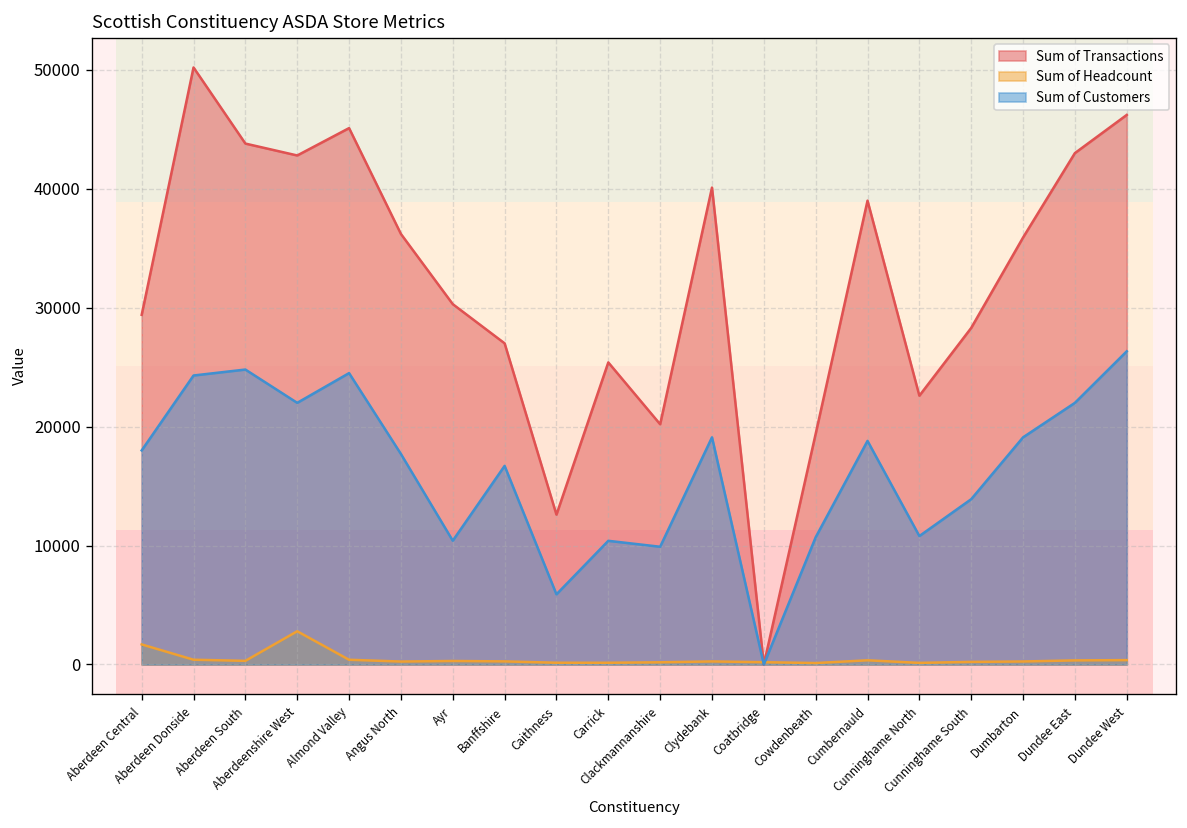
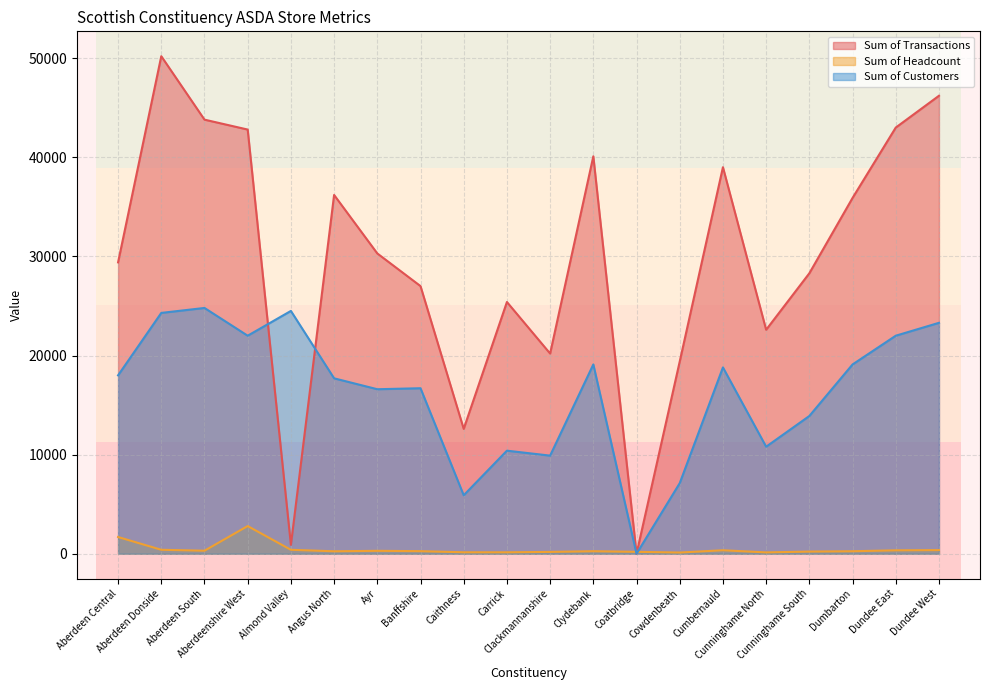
  {
    "Sum of Transactions": {
      "Aberdeen Central": 29000,
      "Aberdeen Donside": 50000,
      "Aberdeen South": 44000,
      "Aberdeenshire West": 43000,
-     "Almond Valley": 45000,
+     "Almond Valley": 1000,
      "Angus North": 36000,
      "Ayr": 30000,
      "Banffshire": 27000,
      "Caithness": 13000,
      "Carrick": 25000,
      "Clackmannanshire": 20000,
      "Clydebank": 40000,
      "Cowdenbeath": 19000,
      "Cumbernauld": 39000,
      "Cunninghame North": 23000,
      "Cunninghame South": 28000,
      "Dumbarton": 36000,
      "Dundee East": 43000,
      "Dundee West": 46000
    },
    "Sum of Headcount": {
      "Aberdeen Central": 2000,
      "Aberdeen Donside": 0,
      "Aberdeen South": 0,
      "Aberdeenshire West": 3000,
      "Almond Valley": 0,
      "Angus North": 0,
      "Ayr": 0,
      "Banffshire": 0,
      "Caithness": 0,
      "Carrick": 0,
      "Clackmannanshire": 0,
      "Clydebank": 0,
      "Cowdenbeath": 0,
      "Cumbernauld": 0,
      "Cunninghame North": 0,
      "Cunninghame South": 0,
      "Dumbarton": 0,
      "Dundee East": 0,
      "Dundee West": 0
    },
    "Sum of Customers": {
      "Aberdeen Central": 18000,
      "Aberdeen Donside": 24000,
      "Aberdeen South": 25000,
      "Aberdeenshire West": 22000,
      "Almond Valley": 25000,
      "Angus North": 18000,
-     "Ayr": 10000,
+     "Ayr": 17000,
      "Banffshire": 17000,
      "Caithness": 6000,
      "Carrick": 10000,
      "Clackmannanshire": 10000,
      "Clydebank": 19000,
-     "Cowdenbeath": 11000,
+     "Cowdenbeath": 7000,
      "Cumbernauld": 19000,
      "Cunninghame North": 11000,
      "Cunninghame South": 14000,
      "Dumbarton": 19000,
      "Dundee East": 22000,
-     "Dundee West": 26000
+     "Dundee West": 23000
    }
  }
